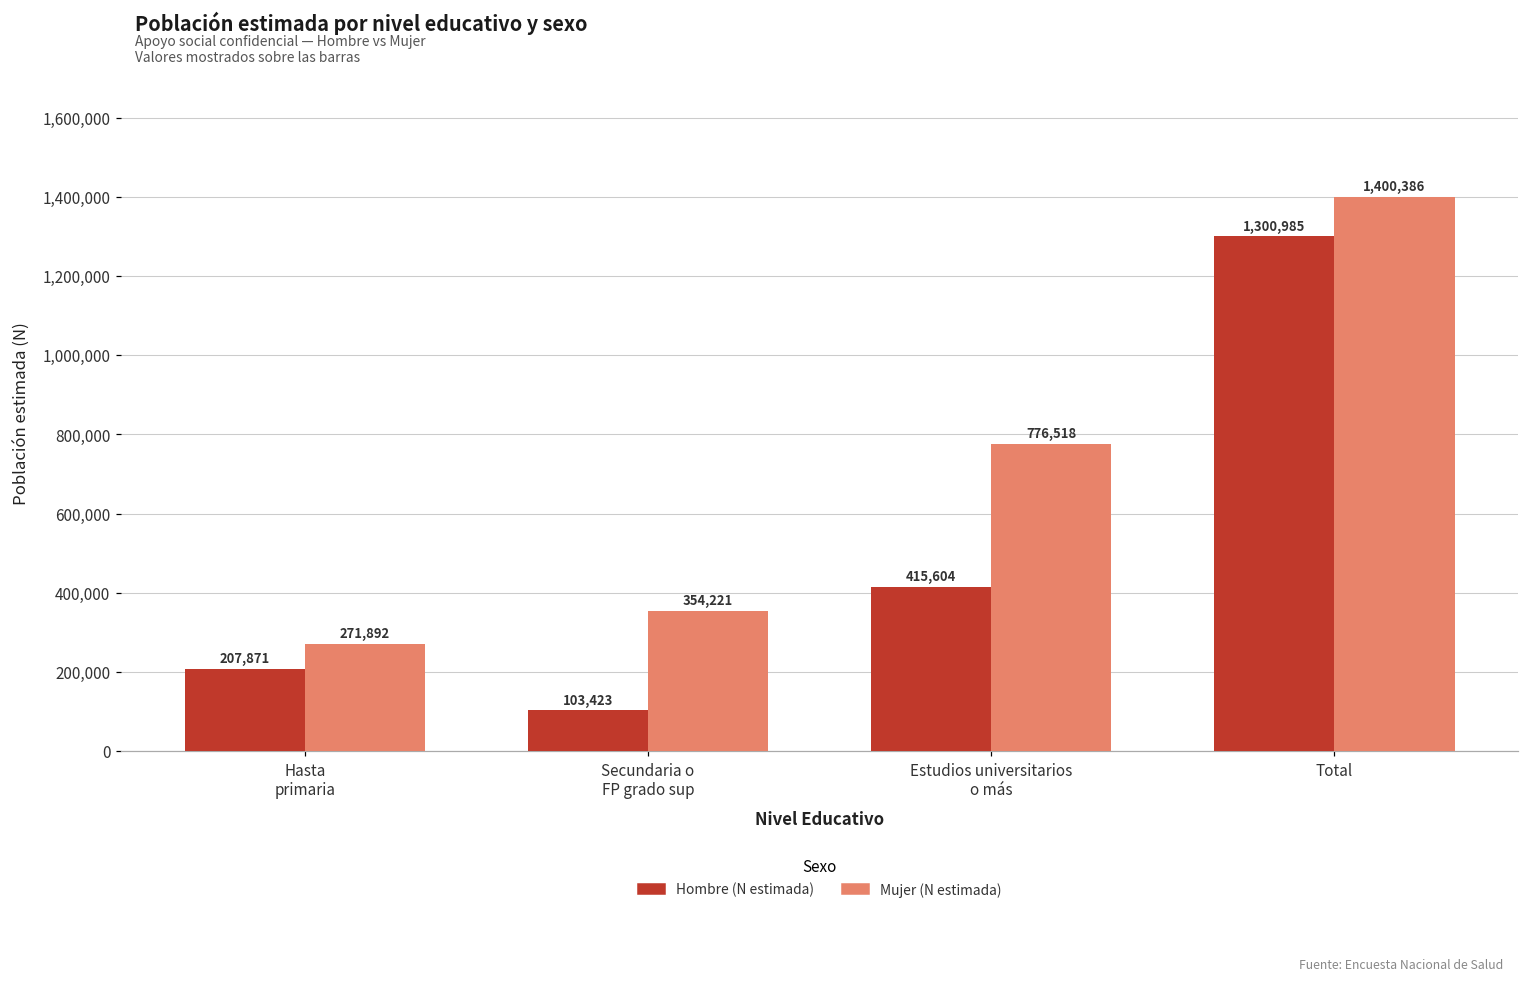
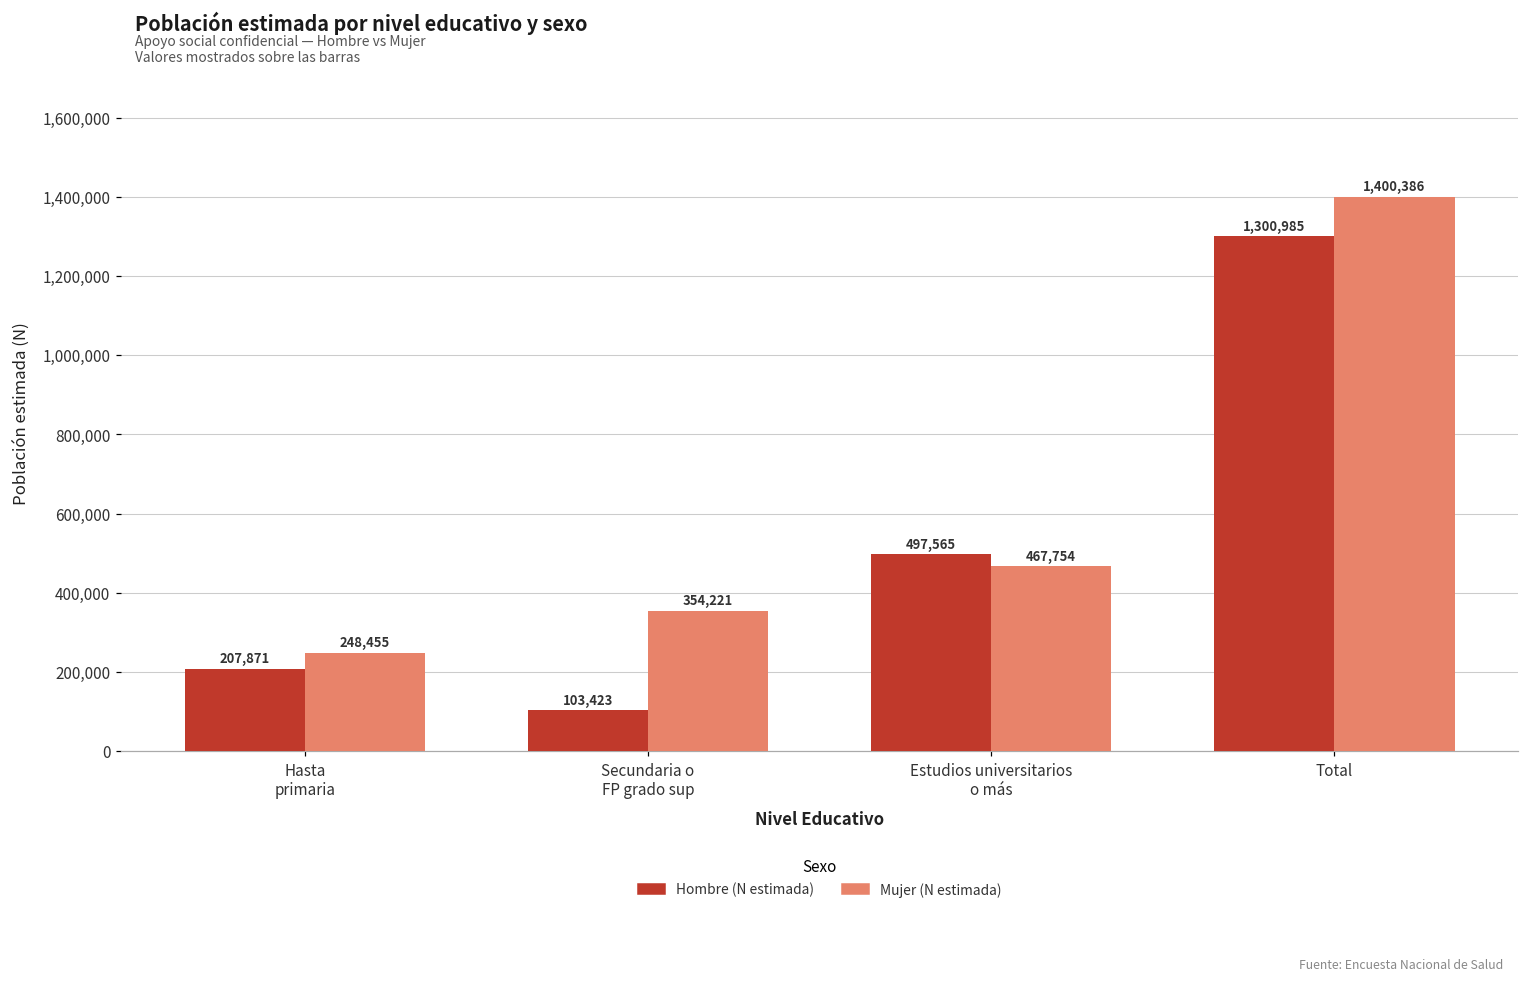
  {
    "Hombre (N estimada)": {
      "Hasta primaria": "207,871",
      "Secundaria o FP grado sup": "103,423",
-     "Estudios universitarios o más": "415,604",
+     "Estudios universitarios o más": "497,565",
      "Total": "1,300,985"
    },
    "Mujer (N estimada)": {
-     "Hasta primaria": "271,892",
+     "Hasta primaria": "248,455",
      "Secundaria o FP grado sup": "354,221",
-     "Estudios universitarios o más": "776,518",
+     "Estudios universitarios o más": "467,754",
      "Total": "1,400,386"
    }
  }
